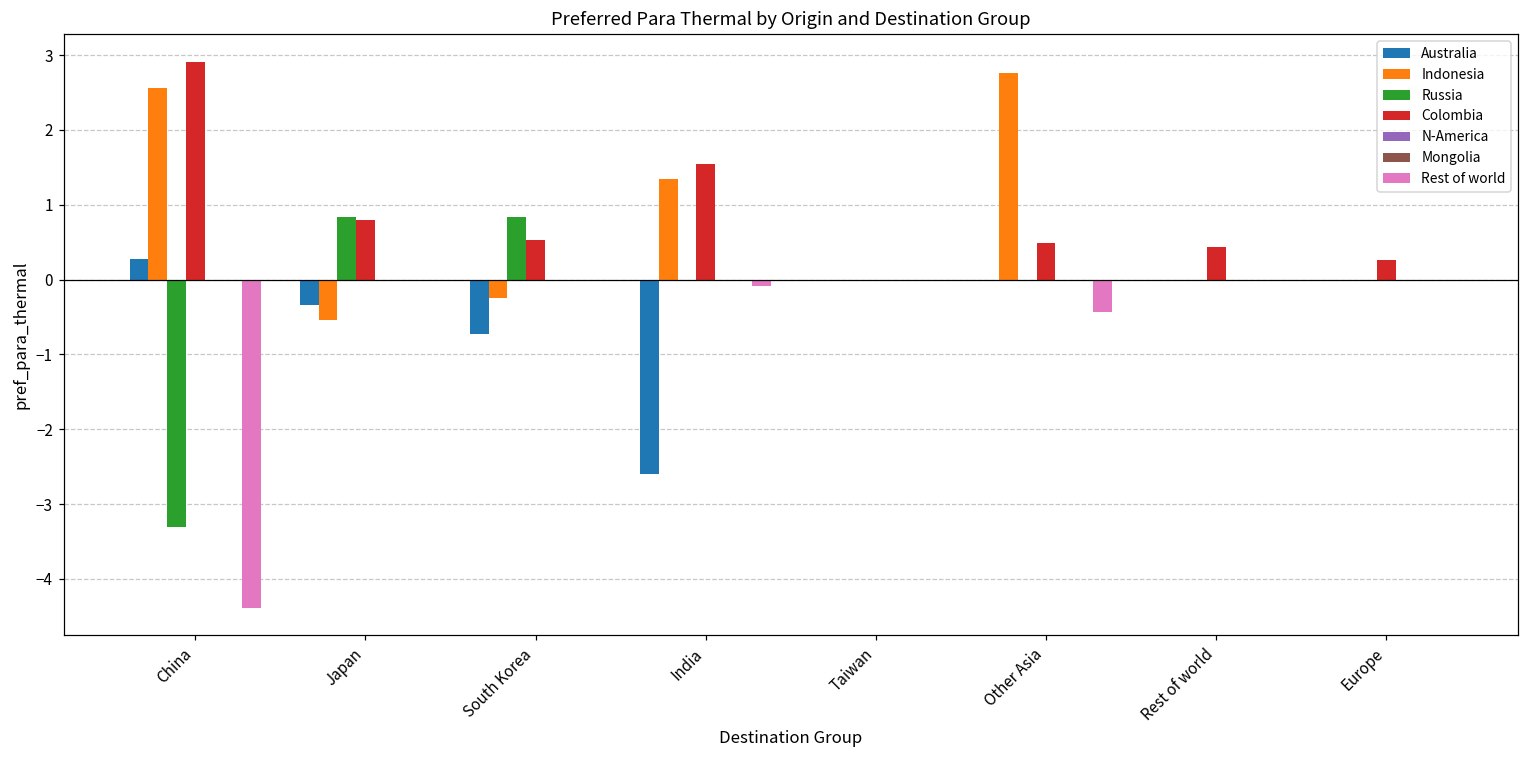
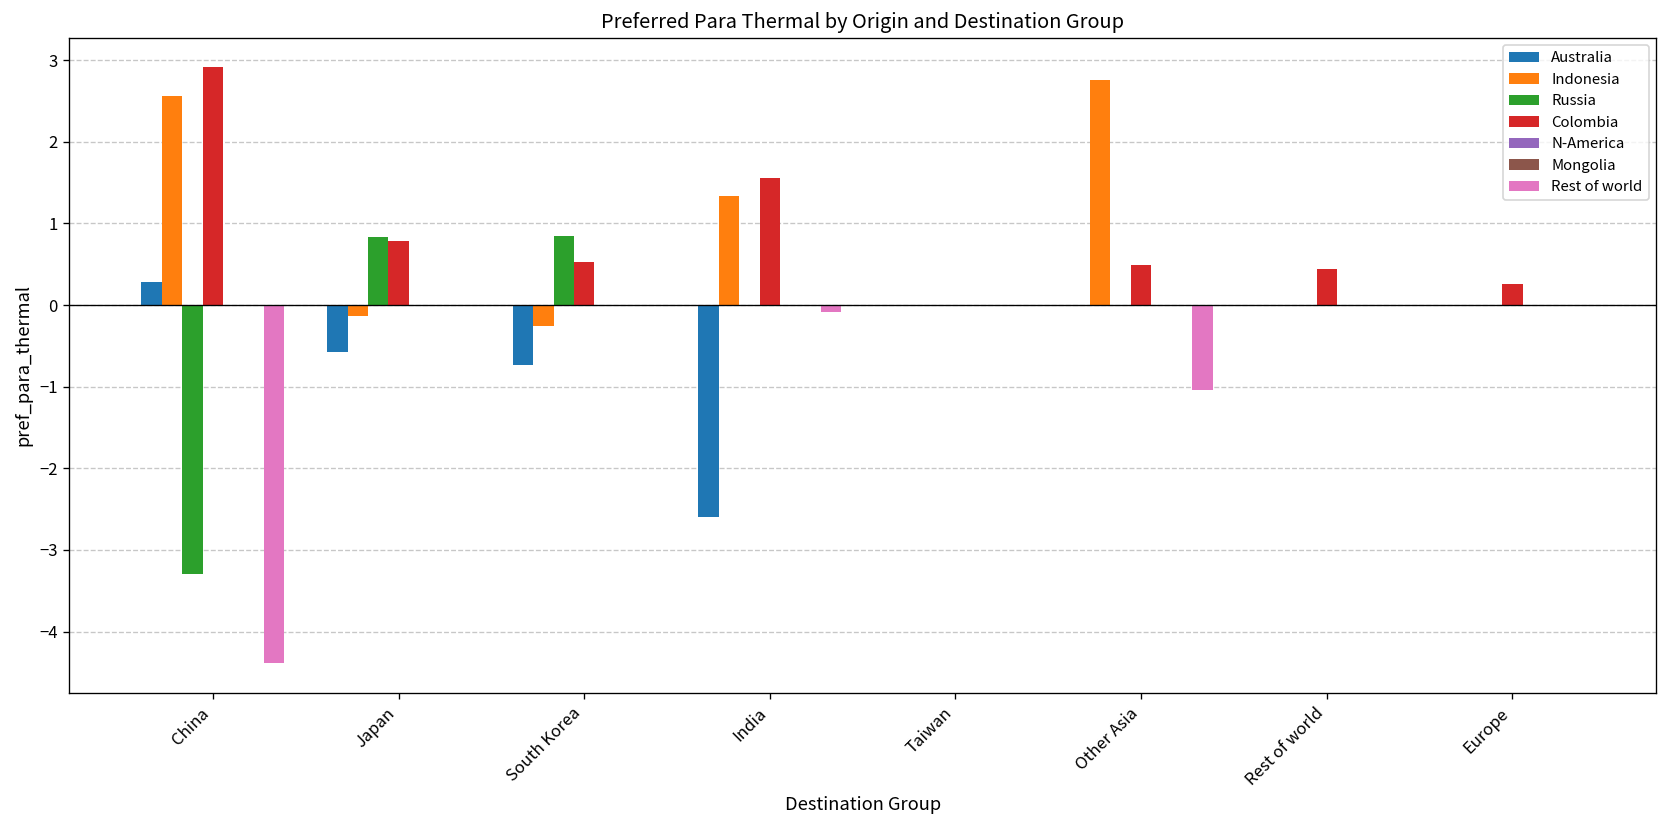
  {
    "Australia": {
      "China": 0.3,
-     "Japan": -0.3,
+     "Japan": -0.6,
      "South Korea": -0.7,
      "India": -2.6,
      "Taiwan": 0.0,
      "Rest of world": 0.0,
      "Europe": 0.0
    },
    "Indonesia": {
      "China": 2.6,
-     "Japan": -0.5,
+     "Japan": -0.1,
      "South Korea": -0.3,
      "India": 1.3,
      "Taiwan": 0.0,
      "Other Asia": 2.8,
      "Rest of world": 0.0,
      "Europe": 0.0
    },
    "Russia": {
      "China": -3.3,
      "Japan": 0.8,
      "South Korea": 0.8,
      "India": 0.0,
      "Taiwan": 0.0,
      "Other Asia": 0.0,
      "Rest of world": 0.0,
      "Europe": 0.0
    },
    "Colombia": {
      "China": 2.9,
      "Japan": 0.8,
      "South Korea": 0.5,
      "India": 1.6,
      "Taiwan": 0.0,
      "Other Asia": 0.5,
      "Rest of world": 0.4,
      "Europe": 0.3
    },
    "N-America": {
      "China": 0.0,
      "Japan": 0.0,
      "South Korea": 0.0,
      "India": 0.0,
      "Taiwan": 0.0,
      "Other Asia": 0.0,
      "Rest of world": 0.0,
      "Europe": 0.0
    },
    "Mongolia": {
      "China": 0.0,
      "Japan": 0.0,
      "South Korea": 0.0,
      "India": 0.0,
      "Taiwan": 0.0,
      "Other Asia": 0.0,
      "Rest of world": 0.0,
      "Europe": 0.0
    },
    "Rest of world": {
      "China": -4.4,
      "Japan": 0.0,
      "South Korea": 0.0,
      "India": -0.1,
      "Taiwan": 0.0,
-     "Other Asia": -0.4,
+     "Other Asia": -1.0,
      "Rest of world": 0.0,
      "Europe": 0.0
    }
  }
